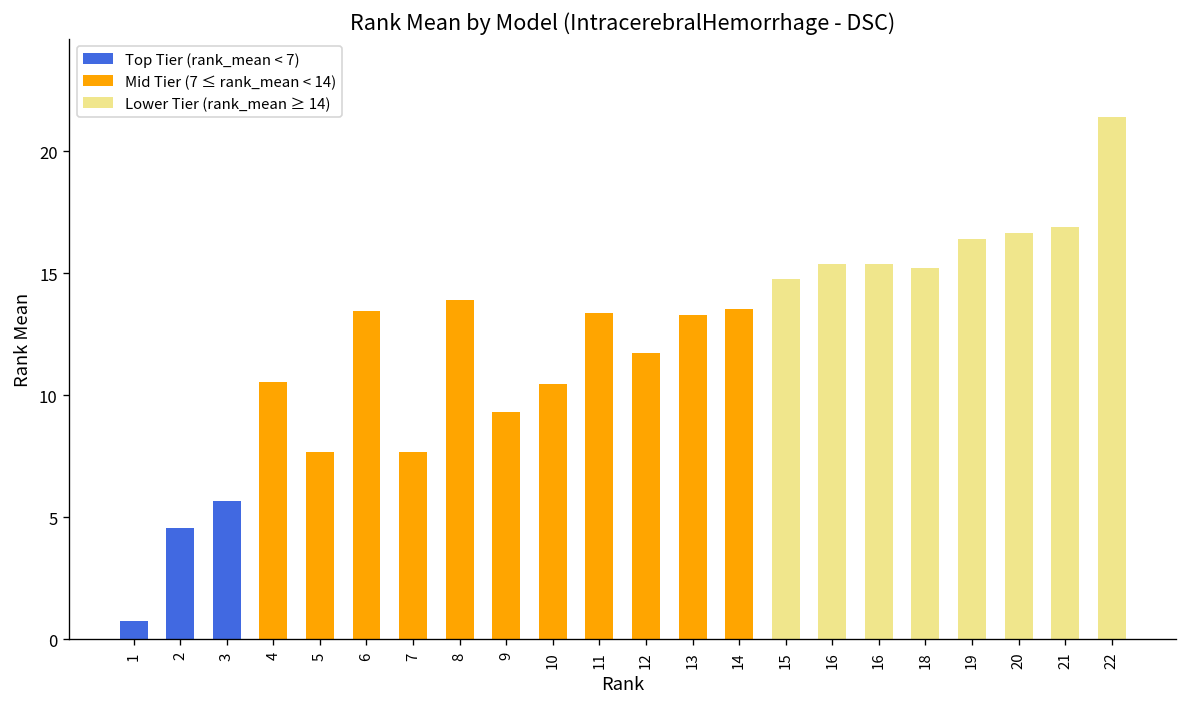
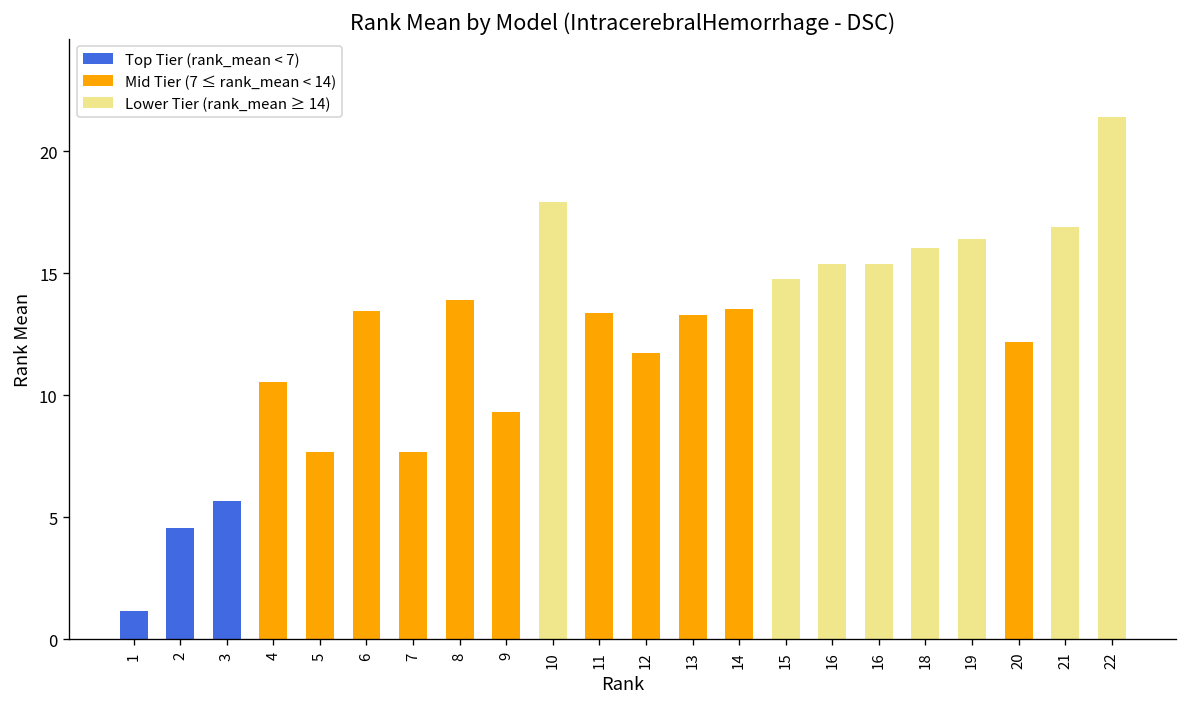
  {
-   "1": 0.8,
+   "1": 1.2,
    "2": 4.6,
    "3": 5.7,
    "4": 10.6,
    "5": 7.7,
    "6": 13.5,
    "7": 7.7,
    "8": 13.9,
    "9": 9.3,
-   "10": 10.5,
+   "10": 17.9,
    "11": 13.4,
    "12": 11.7,
    "13": 13.3,
    "14": 13.6,
    "15": 14.8,
-   "18": 15.2,
+   "18": 16.0,
    "19": 16.4,
-   "20": 16.7,
+   "20": 12.2,
    "21": 16.9,
    "22": 21.4
  }
